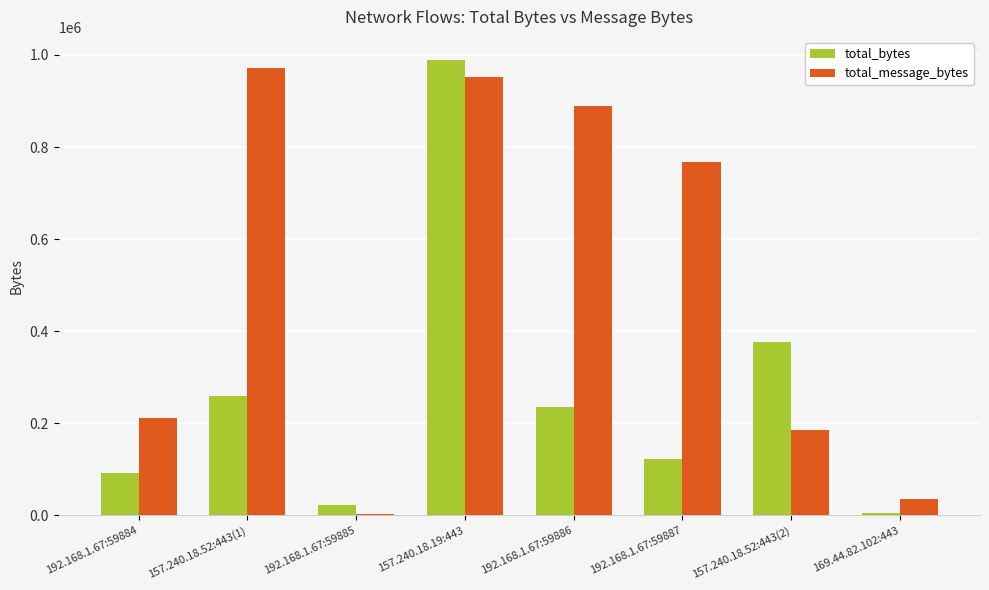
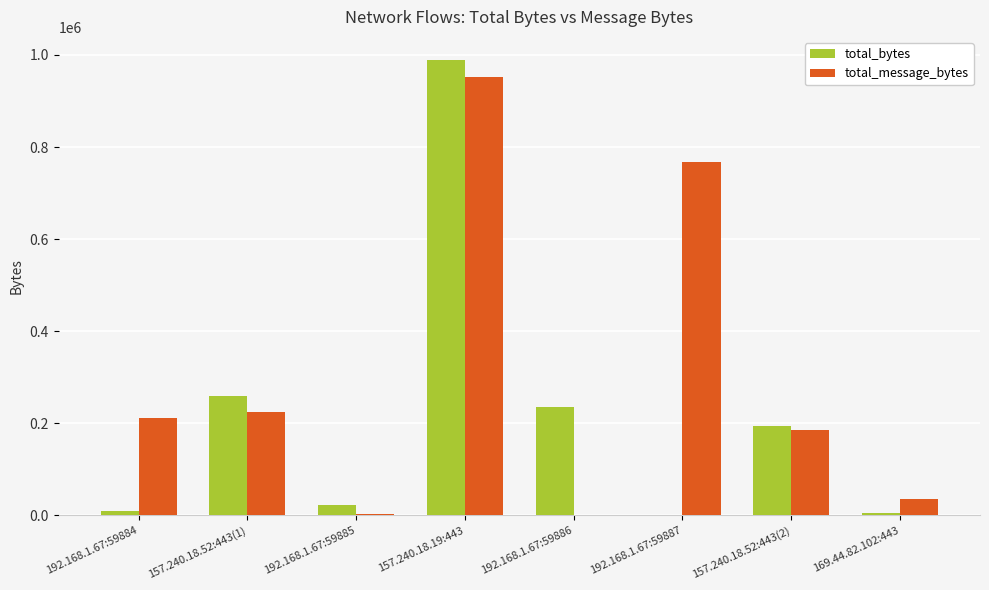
  {
    "total_bytes": {
-     "192.168.1.67:59884": 90000,
+     "192.168.1.67:59884": 10000,
      "157.240.18.52:443(1)": 260000,
      "192.168.1.67:59885": 20000,
      "157.240.18.19:443": 990000,
      "192.168.1.67:59886": 240000,
-     "192.168.1.67:59887": 120000,
-     "157.240.18.52:443(2)": 380000
+     "192.168.1.67:59887": 0,
+     "157.240.18.52:443(2)": 190000
    },
    "total_message_bytes": {
      "192.168.1.67:59884": 210000,
-     "157.240.18.52:443(1)": 970000,
+     "157.240.18.52:443(1)": 230000,
      "157.240.18.19:443": 950000,
-     "192.168.1.67:59886": 890000,
+     "192.168.1.67:59886": 0,
      "192.168.1.67:59887": 770000,
      "157.240.18.52:443(2)": 190000,
      "169.44.82.102:443": 40000
    }
  }
